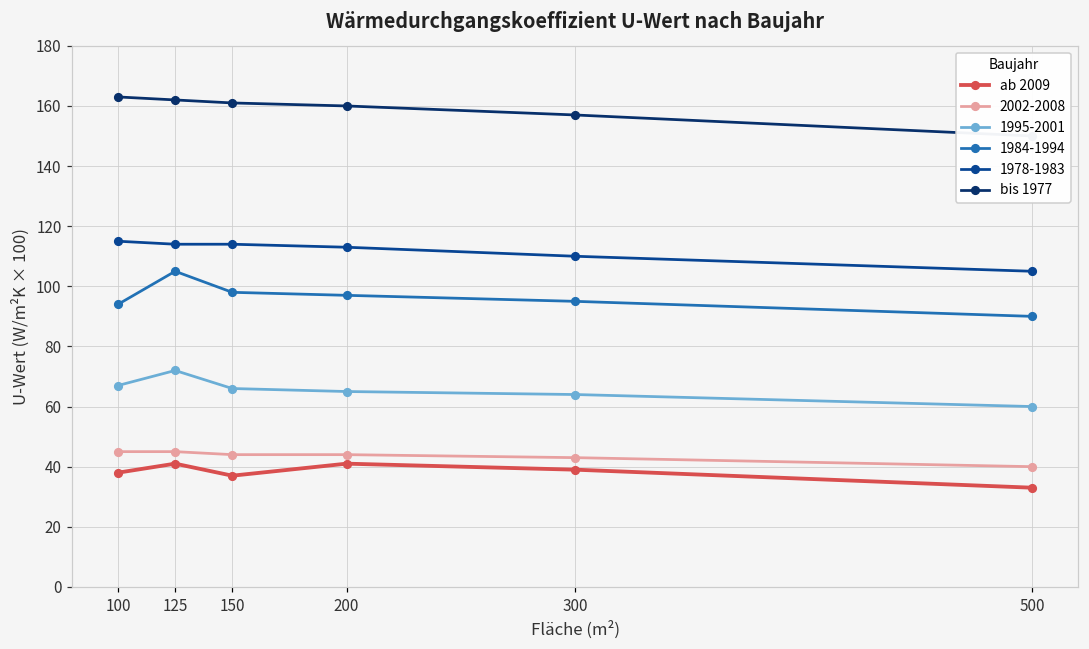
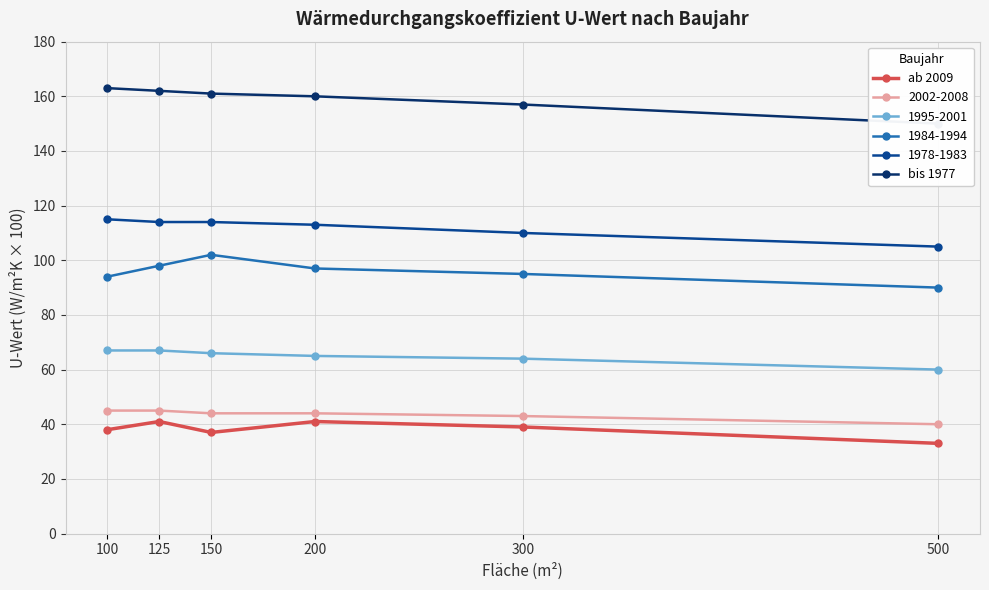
  {
    "ab 2009": {
      "100": 38,
      "125": 41,
      "150": 37,
      "200": 41,
      "300": 39,
      "500": 33
    },
    "2002-2008": {
      "100": 45,
      "125": 45,
      "150": 44,
      "200": 44,
      "300": 43,
      "500": 40
    },
    "1995-2001": {
      "100": 67,
-     "125": 72,
+     "125": 67,
      "150": 66,
      "200": 65,
      "300": 64,
      "500": 60
    },
    "1984-1994": {
      "100": 94,
-     "125": 105,
-     "150": 98,
+     "125": 98,
+     "150": 102,
      "200": 97,
      "300": 95,
      "500": 90
    }
  }
